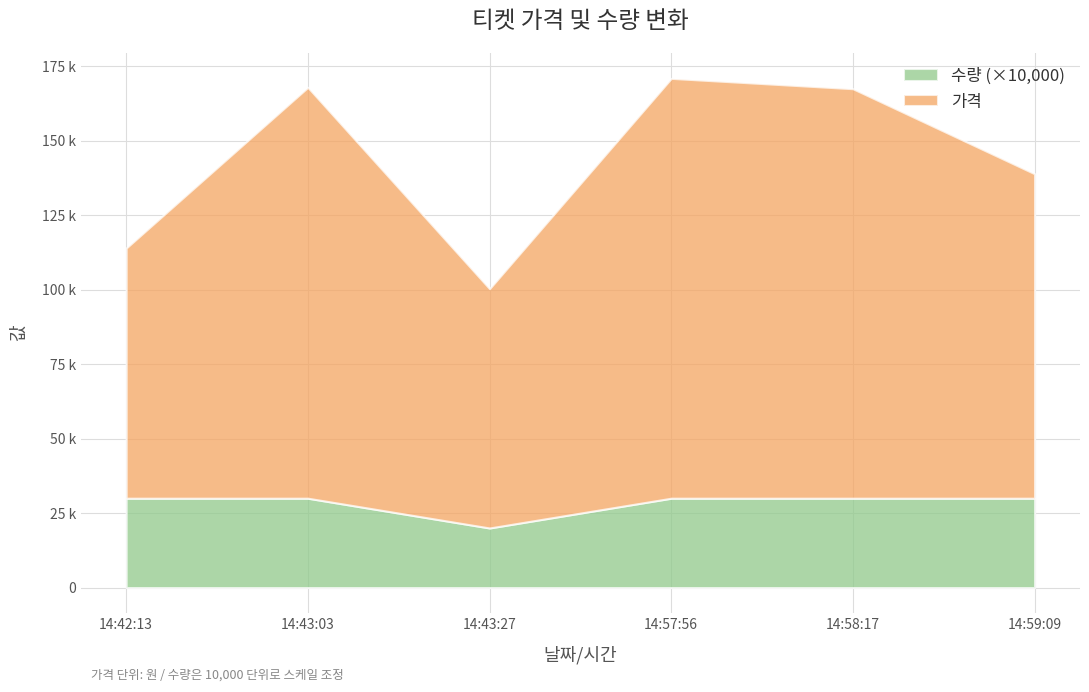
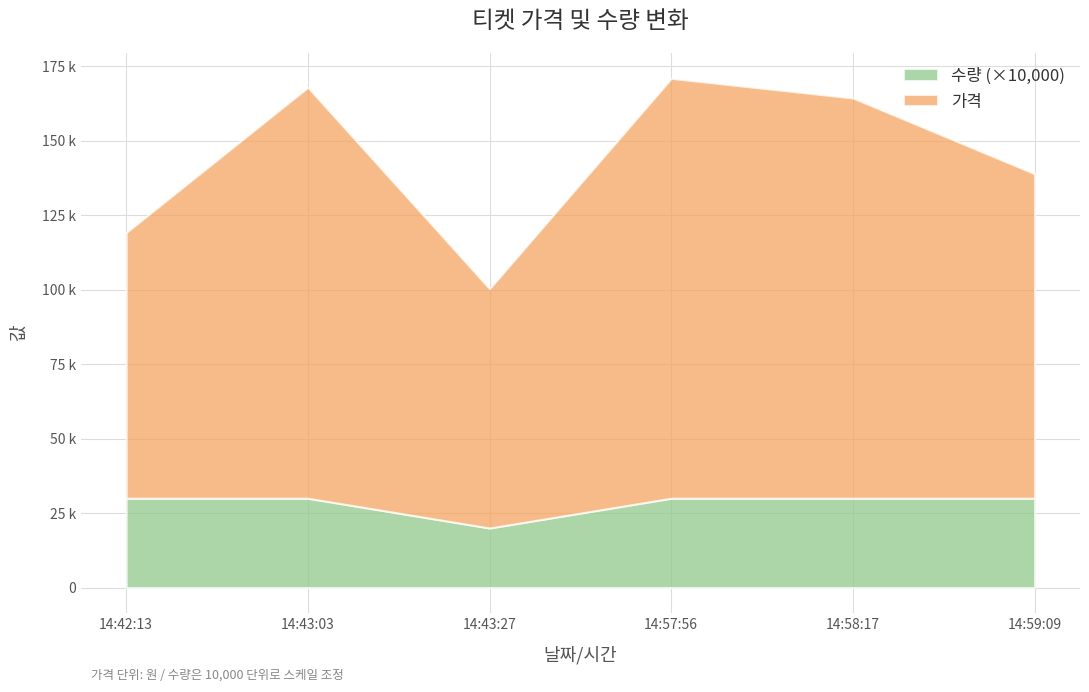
  {
    "수량 (×10,000)": {
      "14:42:13": 30000,
      "14:43:03": 30000,
      "14:43:27": 20000,
      "14:57:56": 30000,
      "14:58:17": 30000,
      "14:59:09": 30000
    },
    "가격": {
-     "14:42:13": 84000,
+     "14:42:13": 89000,
      "14:43:03": 138000,
      "14:43:27": 80000,
      "14:57:56": 141000,
-     "14:58:17": 138000,
+     "14:58:17": 134000,
      "14:59:09": 109000
    }
  }
